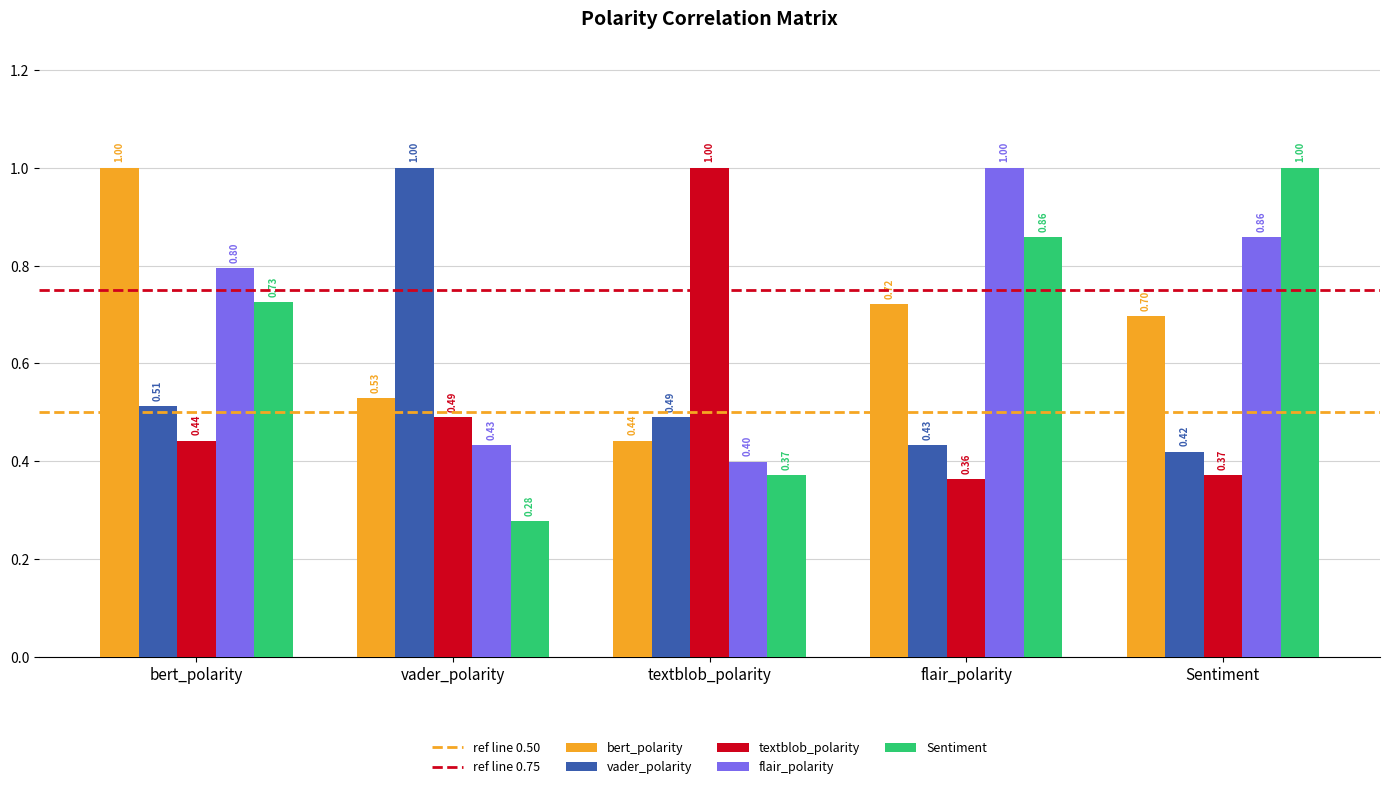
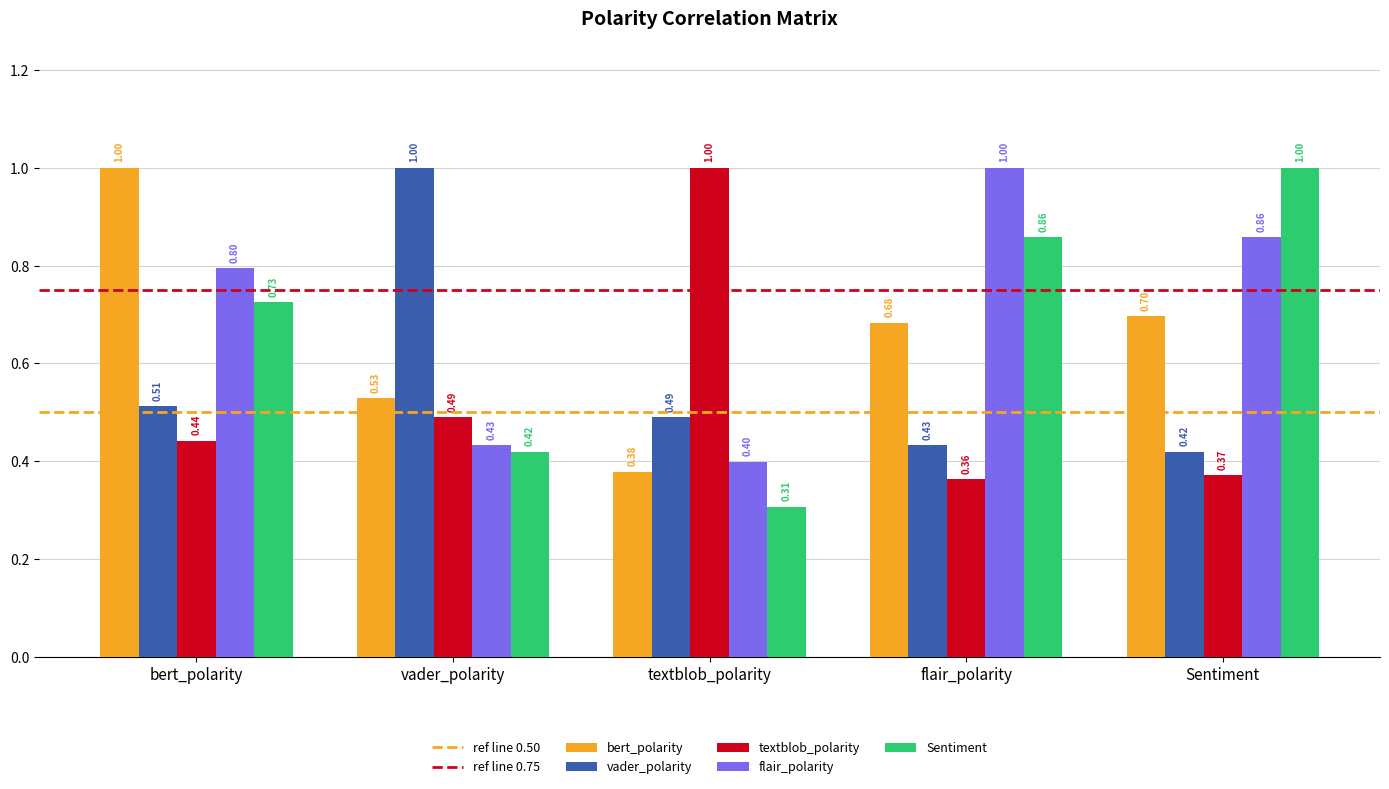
  {
    "bert_polarity": {
      "bert_polarity": 1.00,
      "vader_polarity": 0.53,
-     "textblob_polarity": 0.44,
-     "flair_polarity": 0.72,
+     "textblob_polarity": 0.38,
+     "flair_polarity": 0.68,
      "Sentiment": 0.70
    },
    "vader_polarity": {
      "bert_polarity": 0.51,
      "vader_polarity": 1.00,
      "textblob_polarity": 0.49,
      "flair_polarity": 0.43,
      "Sentiment": 0.42
    },
    "textblob_polarity": {
      "bert_polarity": 0.44,
      "vader_polarity": 0.49,
      "textblob_polarity": 1.00,
      "flair_polarity": 0.36,
      "Sentiment": 0.37
    },
    "flair_polarity": {
      "bert_polarity": 0.80,
      "vader_polarity": 0.43,
      "textblob_polarity": 0.40,
      "flair_polarity": 1.00,
      "Sentiment": 0.86
    },
    "Sentiment": {
      "bert_polarity": 0.73,
-     "vader_polarity": 0.28,
-     "textblob_polarity": 0.37,
+     "vader_polarity": 0.42,
+     "textblob_polarity": 0.31,
      "flair_polarity": 0.86,
      "Sentiment": 1.00
    }
  }
